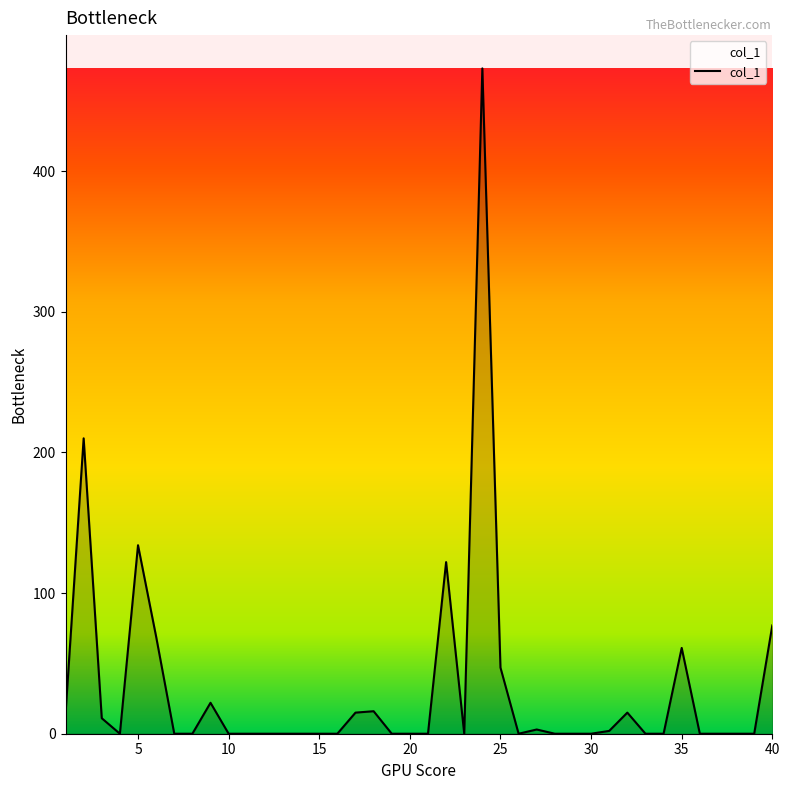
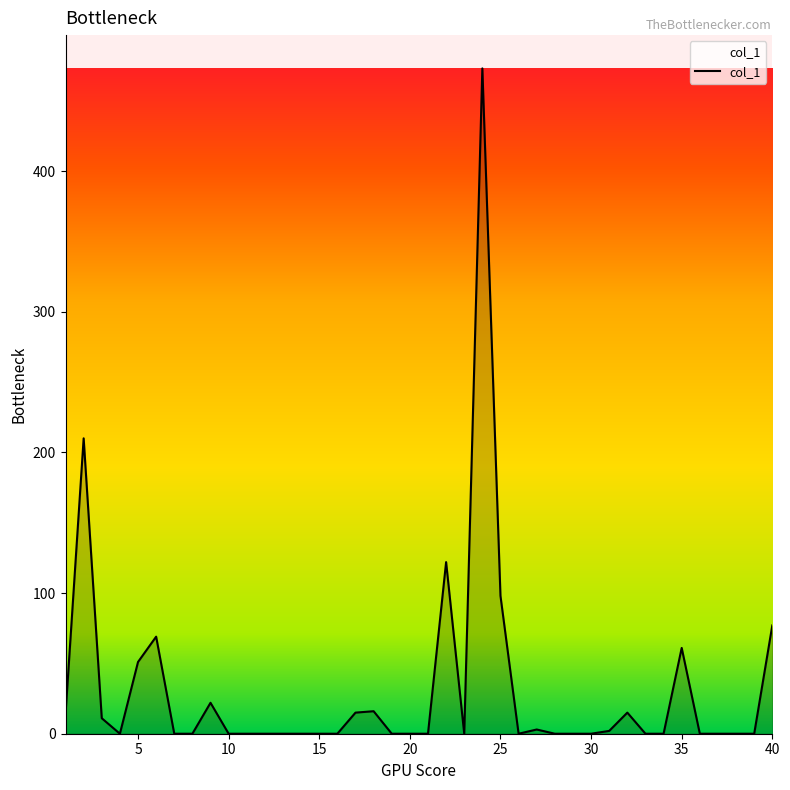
  {
-   "5": 134,
+   "5": 51,
    "10": 0,
    "15": 0,
    "20": 0,
-   "25": 47,
+   "25": 98,
    "30": 0,
    "35": 61,
    "40": 77
  }
